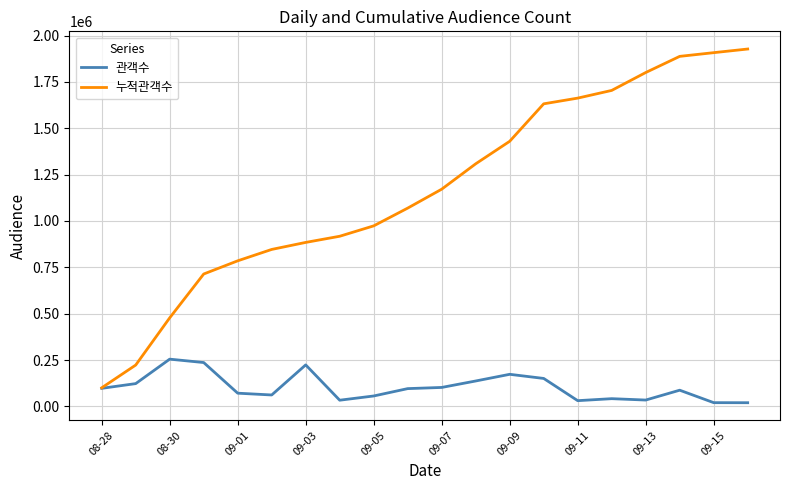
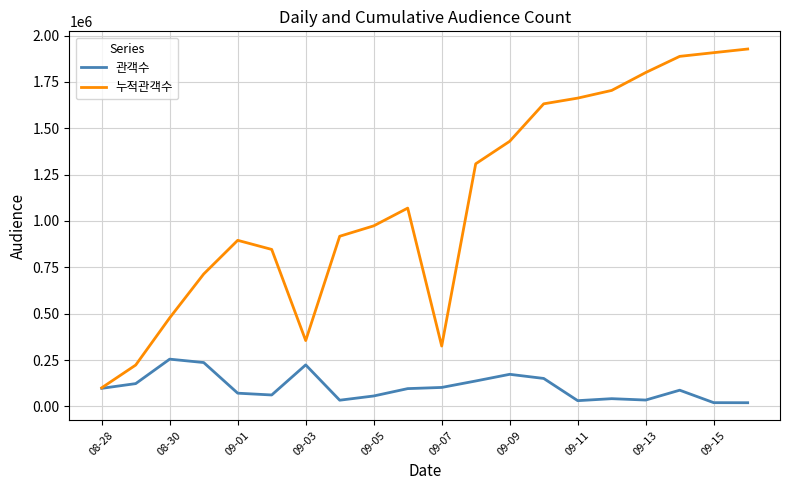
  {
    "관객수": {
      "08-30": 250000,
      "09-01": 70000,
      "09-03": 220000,
      "09-05": 60000,
      "09-07": 100000,
      "09-09": 170000,
      "09-11": 30000,
      "09-13": 30000,
      "09-15": 20000
    },
    "누적관객수": {
      "08-30": 480000,
-     "09-01": 780000,
-     "09-03": 880000,
+     "09-01": 900000,
+     "09-03": 350000,
      "09-05": 970000,
-     "09-07": 1170000,
+     "09-07": 330000,
      "09-09": 1430000,
      "09-11": 1660000,
      "09-13": 1800000,
      "09-15": 1910000
    }
  }
